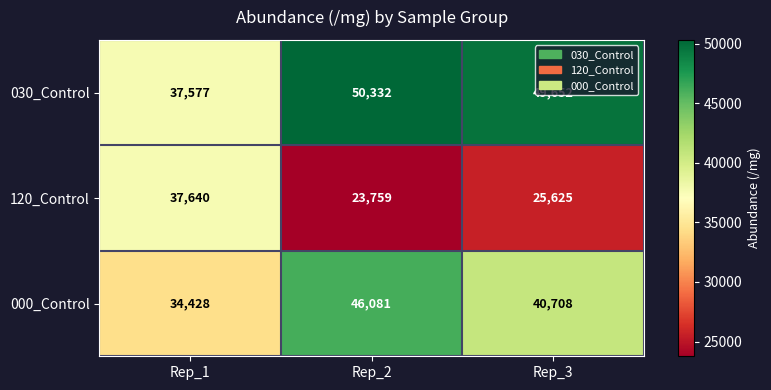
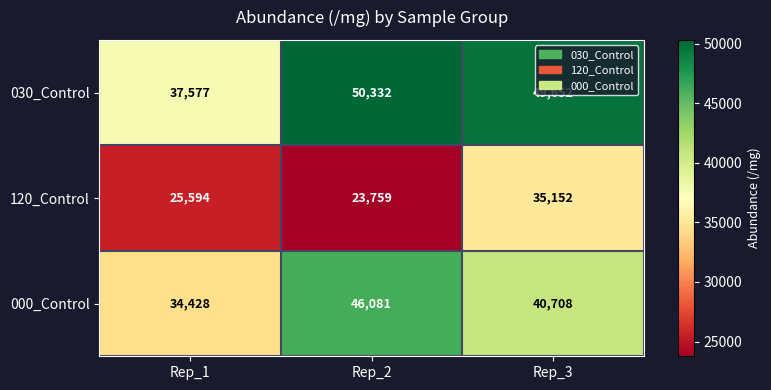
  {
    "030_Control": {
      "Rep_1": "37,577",
      "Rep_2": "50,332"
    },
    "120_Control": {
-     "Rep_1": "37,640",
+     "Rep_1": "25,594",
      "Rep_2": "23,759",
-     "Rep_3": "25,625"
+     "Rep_3": "35,152"
    },
    "000_Control": {
      "Rep_1": "34,428",
      "Rep_2": "46,081",
      "Rep_3": "40,708"
    }
  }
